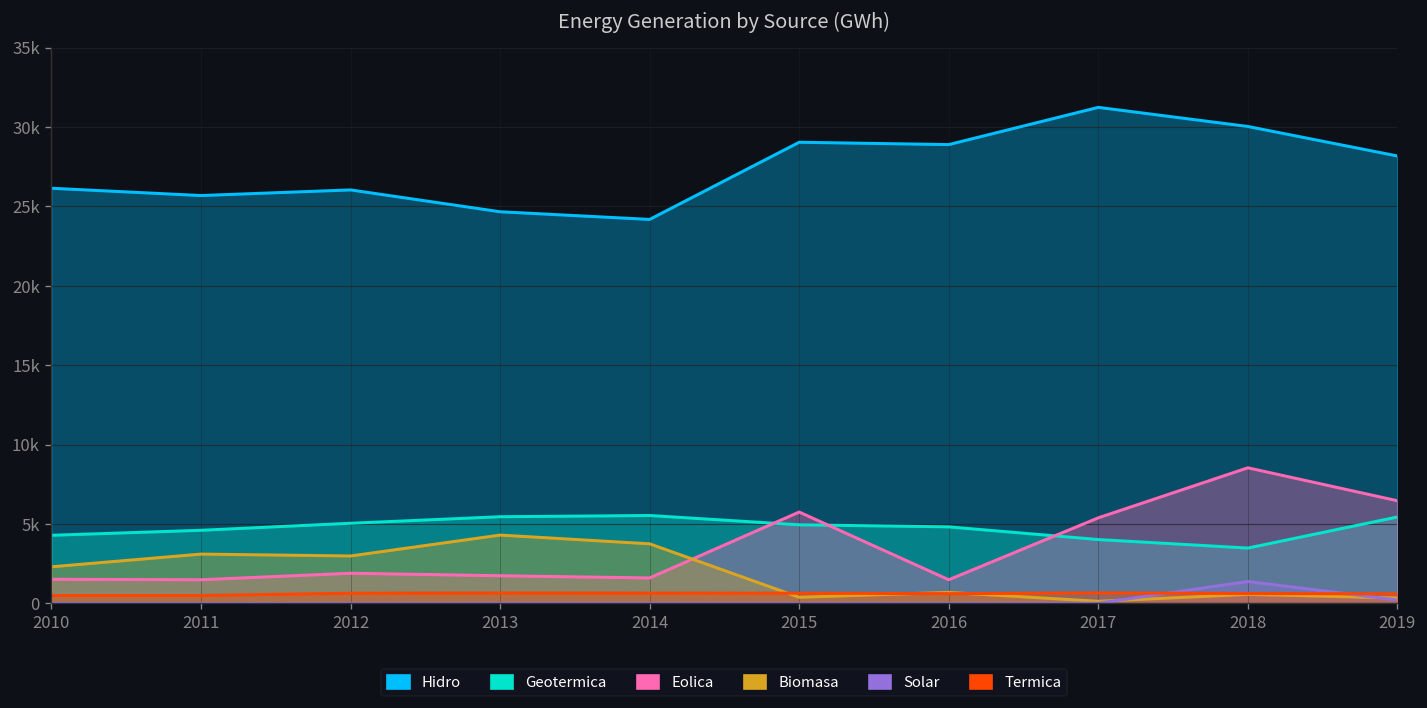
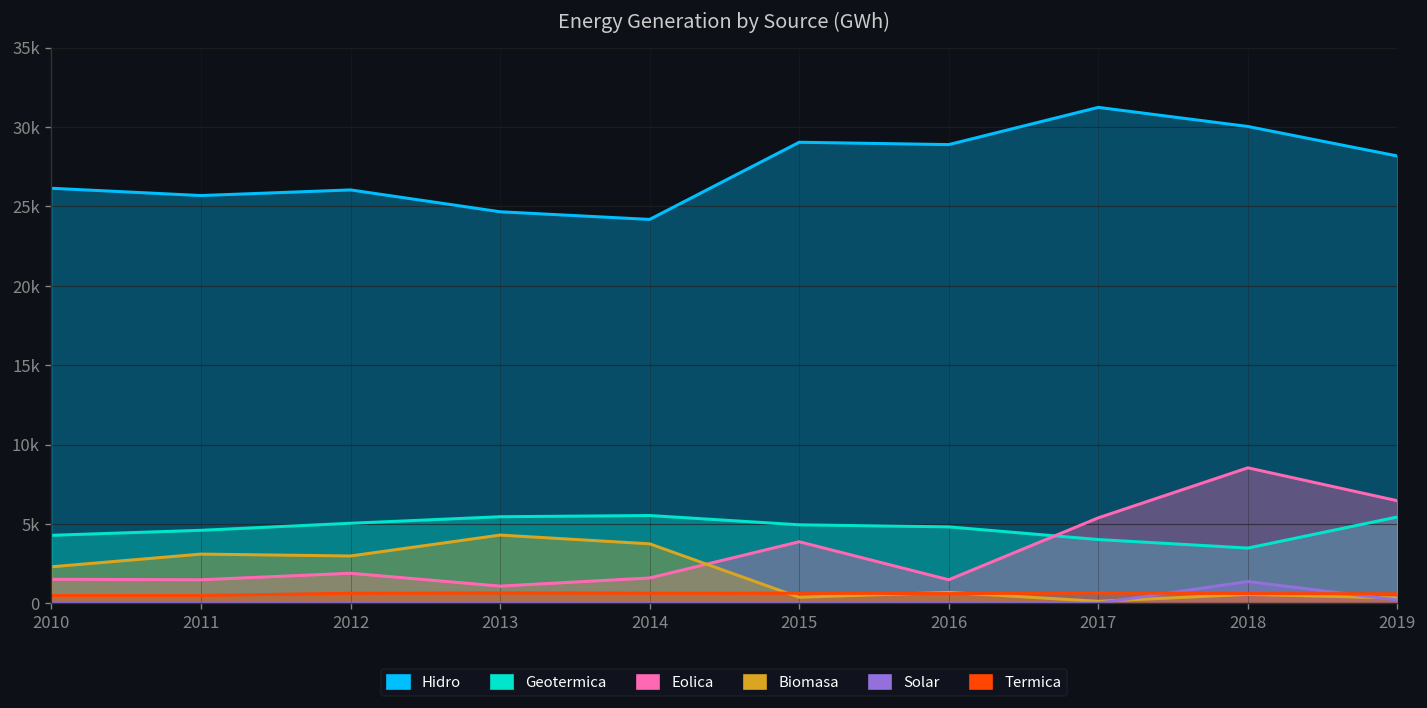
  {
    "Eolica": {
      "2010": 1500,
      "2011": 1500,
      "2012": 1900,
-     "2013": 1700,
+     "2013": 1100,
      "2014": 1600,
-     "2015": 5800,
+     "2015": 3900,
      "2016": 1500,
      "2017": 5400,
      "2018": 8500,
      "2019": 6500
    },
    "Solar": {
      "2010": 0,
      "2011": 0,
      "2012": 0,
      "2013": 0,
      "2014": 0,
      "2015": 0,
      "2016": 0,
      "2018": 1400
    }
  }
